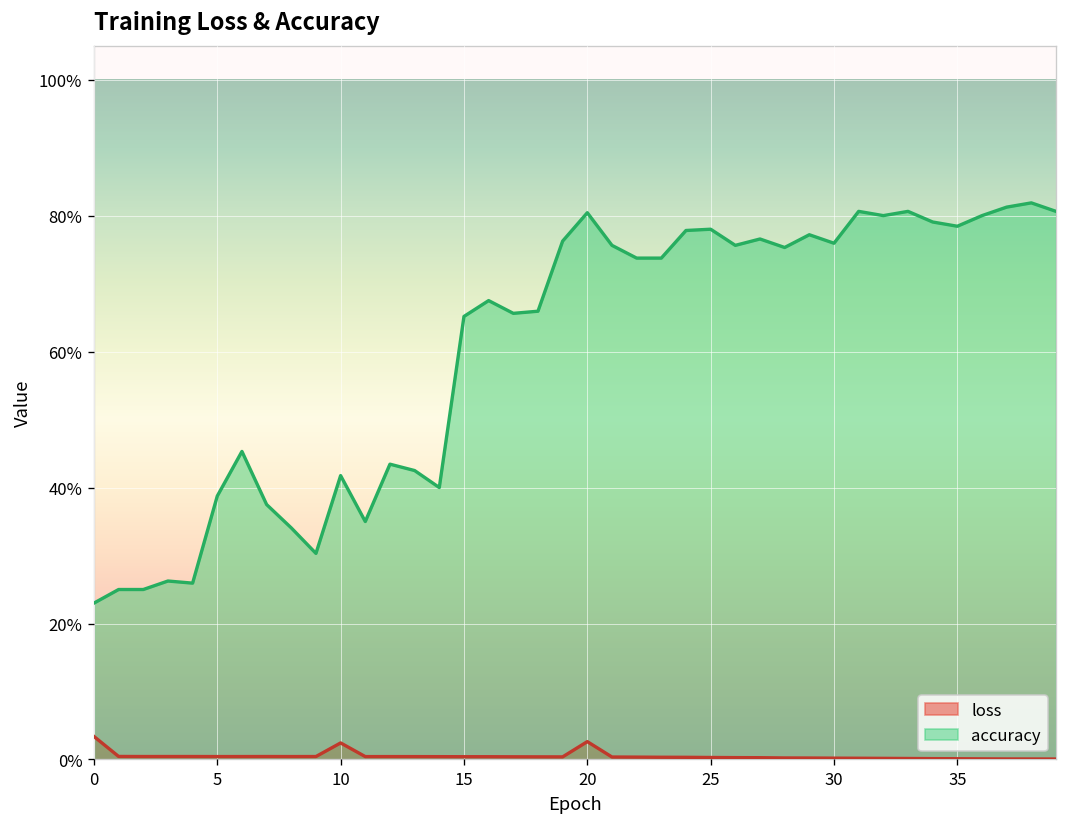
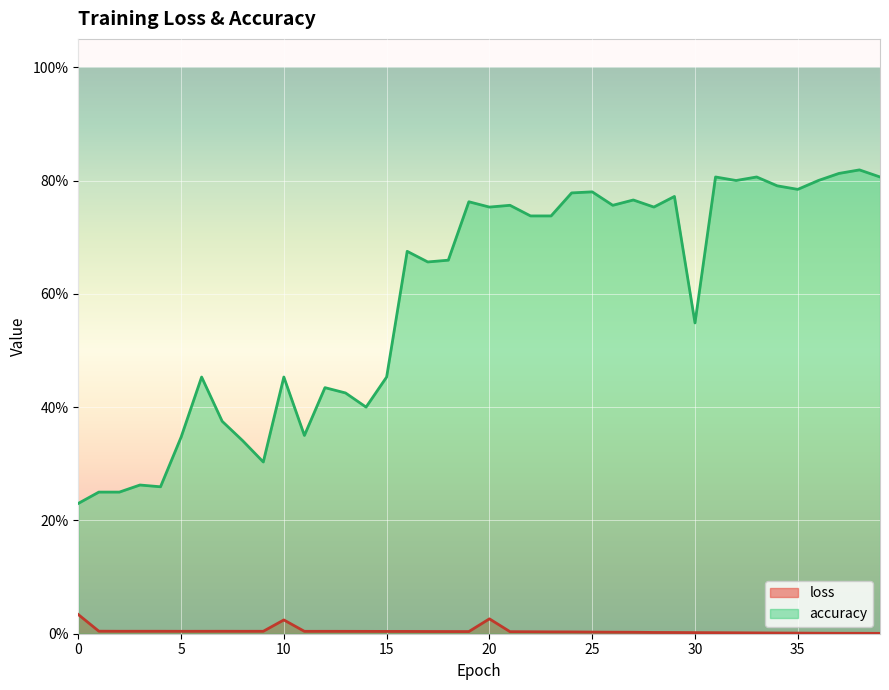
  {
    "loss": {
      "0": "3%",
      "5": "0%",
      "10": "2%",
      "15": "0%",
      "20": "3%",
      "25": "0%",
      "30": "0%",
      "35": "0%"
    },
    "accuracy": {
      "0": "23%",
-     "5": "39%",
-     "10": "42%",
-     "15": "65%",
-     "20": "80%",
+     "5": "35%",
+     "10": "45%",
+     "15": "45%",
+     "20": "75%",
      "25": "78%",
-     "30": "76%",
+     "30": "55%",
      "35": "78%"
    }
  }
